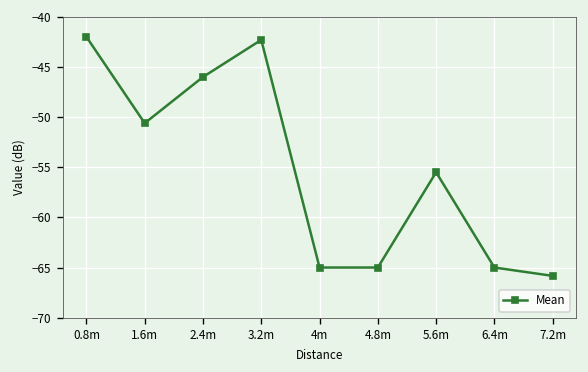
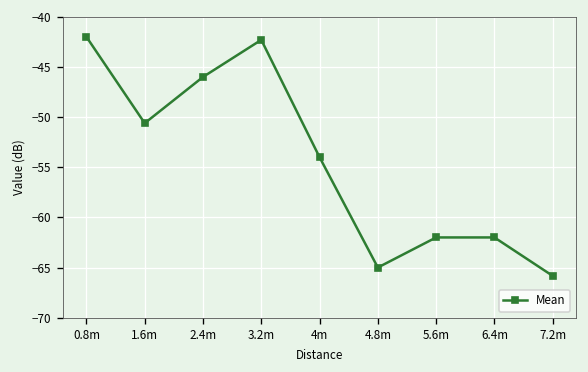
  {
    "0.8m": -42,
    "1.6m": -51,
    "2.4m": -46,
    "3.2m": -42,
-   "4m": -65,
+   "4m": -54,
    "4.8m": -65,
-   "5.6m": -56,
-   "6.4m": -65,
+   "5.6m": -62,
+   "6.4m": -62,
    "7.2m": -66
  }
